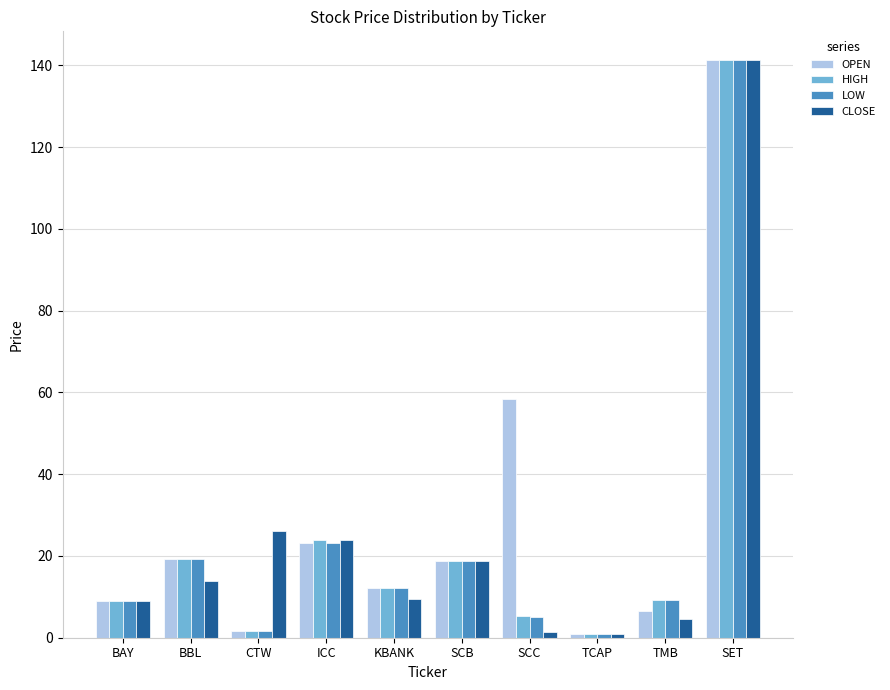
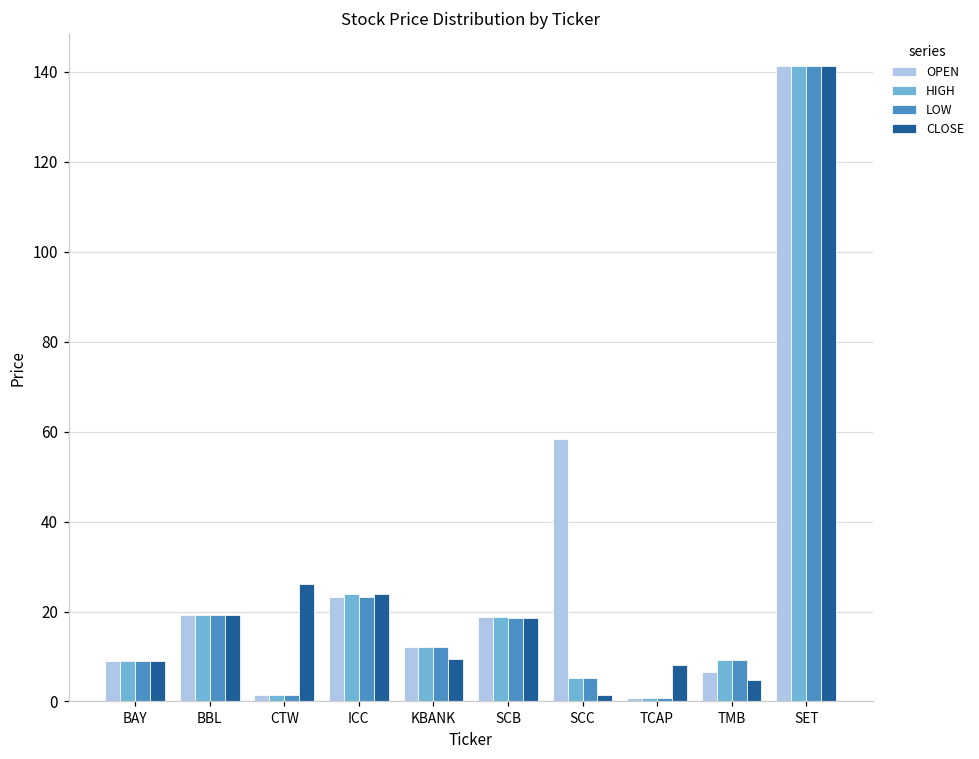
  {
    "OPEN": {
      "BAY": 9,
      "BBL": 19,
      "CTW": 2,
      "ICC": 23,
      "KBANK": 12,
      "SCB": 19,
      "SCC": 58,
      "TCAP": 1,
      "TMB": 7,
      "SET": 141
    },
    "CLOSE": {
      "BAY": 9,
-     "BBL": 14,
+     "BBL": 19,
      "CTW": 26,
      "ICC": 24,
      "KBANK": 9,
      "SCB": 19,
      "SCC": 1,
-     "TCAP": 1,
+     "TCAP": 8,
      "TMB": 5,
      "SET": 141
    }
  }
